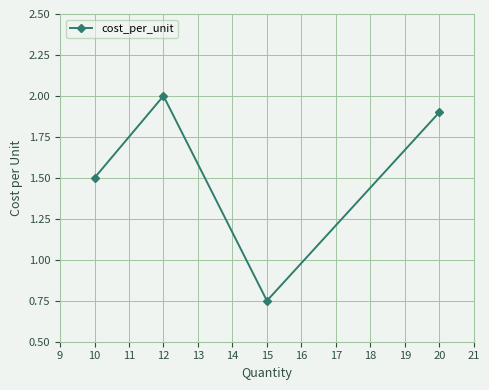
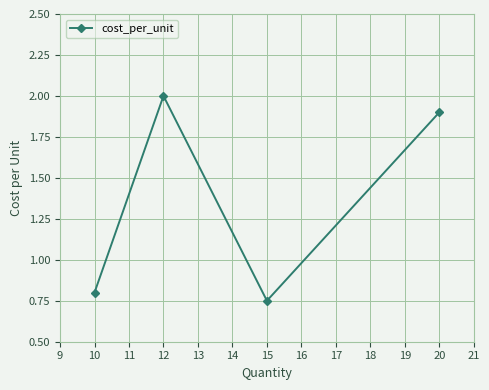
  {
-   "10": 1.5,
+   "10": 0.8,
    "12": 2.0,
    "15": 0.75,
    "20": 1.9
  }
